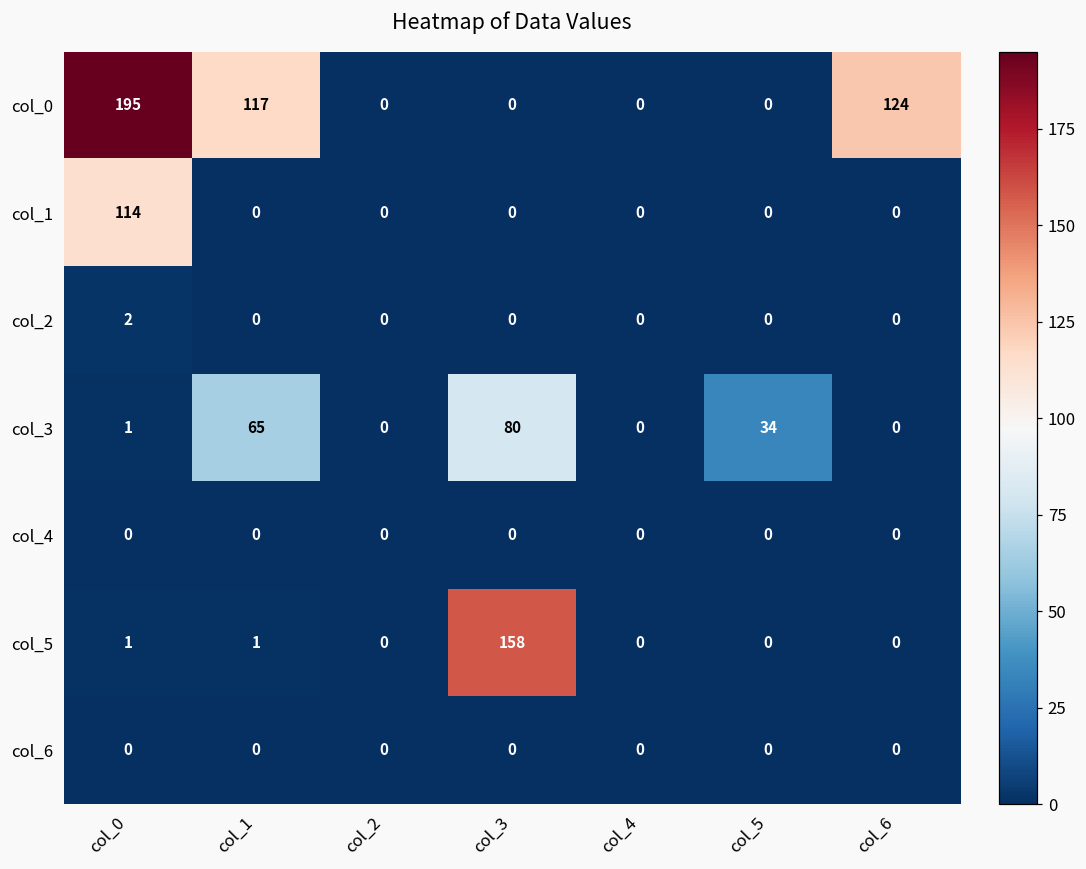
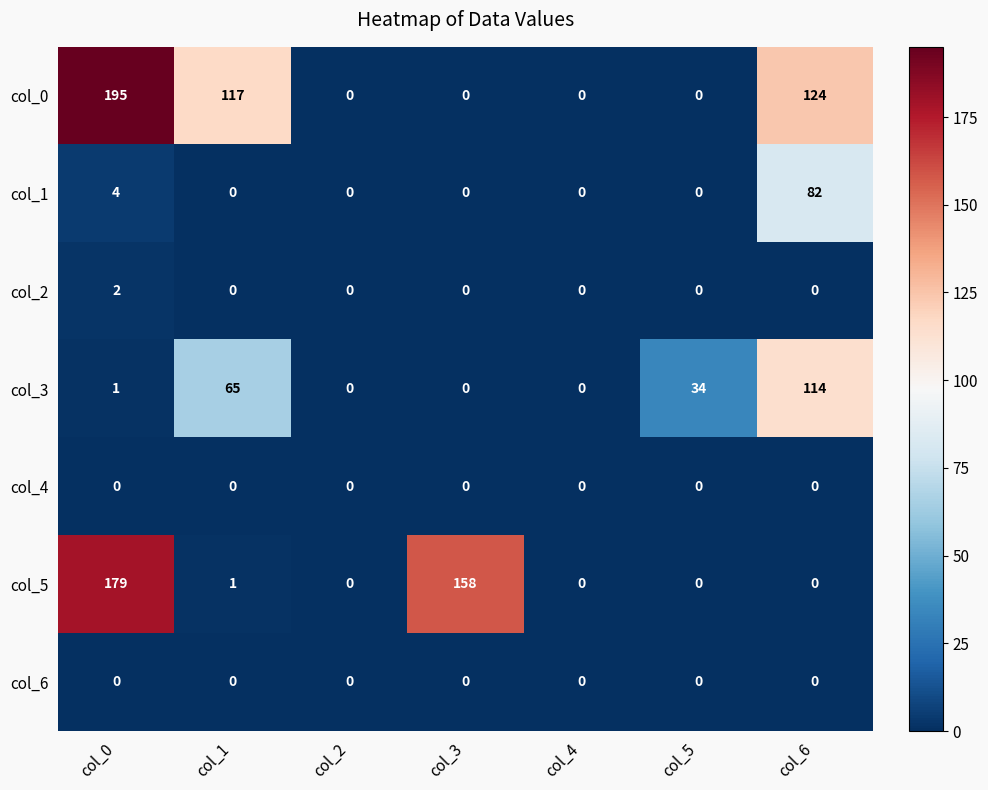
  {
    "col_0": {
      "col_0": 195,
      "col_1": 117,
      "col_2": 0,
      "col_3": 0,
      "col_4": 0,
      "col_5": 0,
      "col_6": 124
    },
    "col_1": {
-     "col_0": 114,
+     "col_0": 4,
      "col_1": 0,
      "col_2": 0,
      "col_3": 0,
      "col_4": 0,
      "col_5": 0,
-     "col_6": 0
+     "col_6": 82
    },
    "col_2": {
      "col_0": 2,
      "col_1": 0,
      "col_2": 0,
      "col_3": 0,
      "col_4": 0,
      "col_5": 0,
      "col_6": 0
    },
    "col_3": {
      "col_0": 1,
      "col_1": 65,
      "col_2": 0,
-     "col_3": 80,
+     "col_3": 0,
      "col_4": 0,
      "col_5": 34,
-     "col_6": 0
+     "col_6": 114
    },
    "col_4": {
      "col_0": 0,
      "col_1": 0,
      "col_2": 0,
      "col_3": 0,
      "col_4": 0,
      "col_5": 0,
      "col_6": 0
    },
    "col_5": {
-     "col_0": 1,
+     "col_0": 179,
      "col_1": 1,
      "col_2": 0,
      "col_3": 158,
      "col_4": 0,
      "col_5": 0,
      "col_6": 0
    },
    "col_6": {
      "col_0": 0,
      "col_1": 0,
      "col_2": 0,
      "col_3": 0,
      "col_4": 0,
      "col_5": 0,
      "col_6": 0
    }
  }
